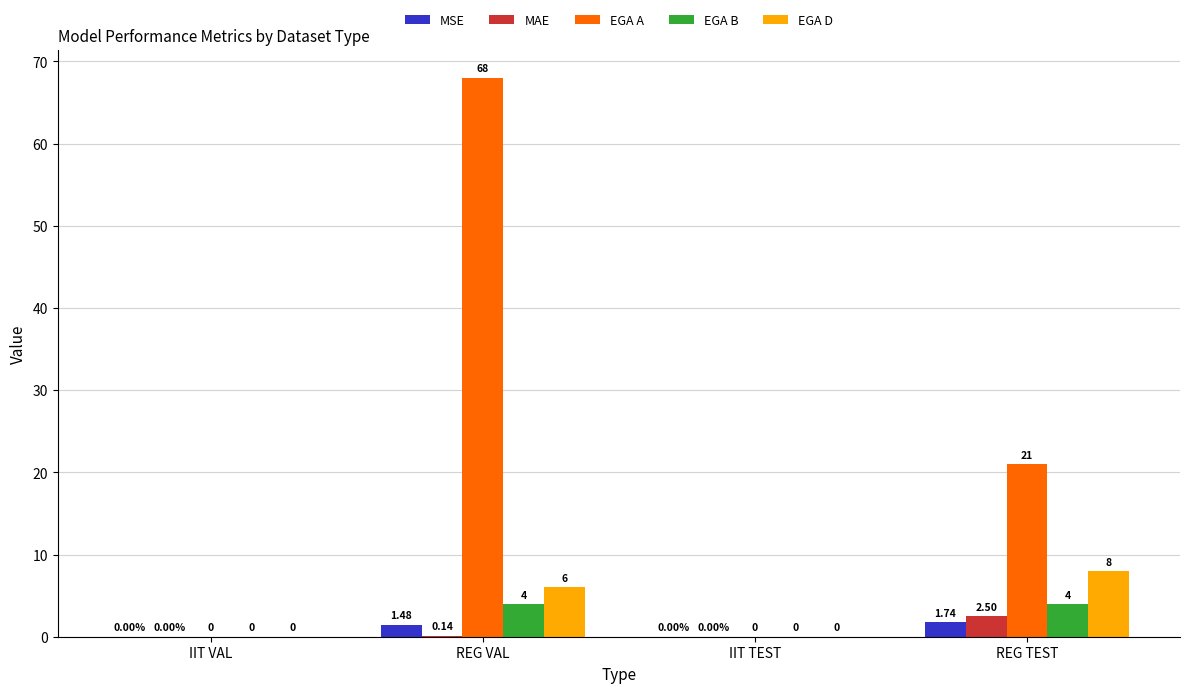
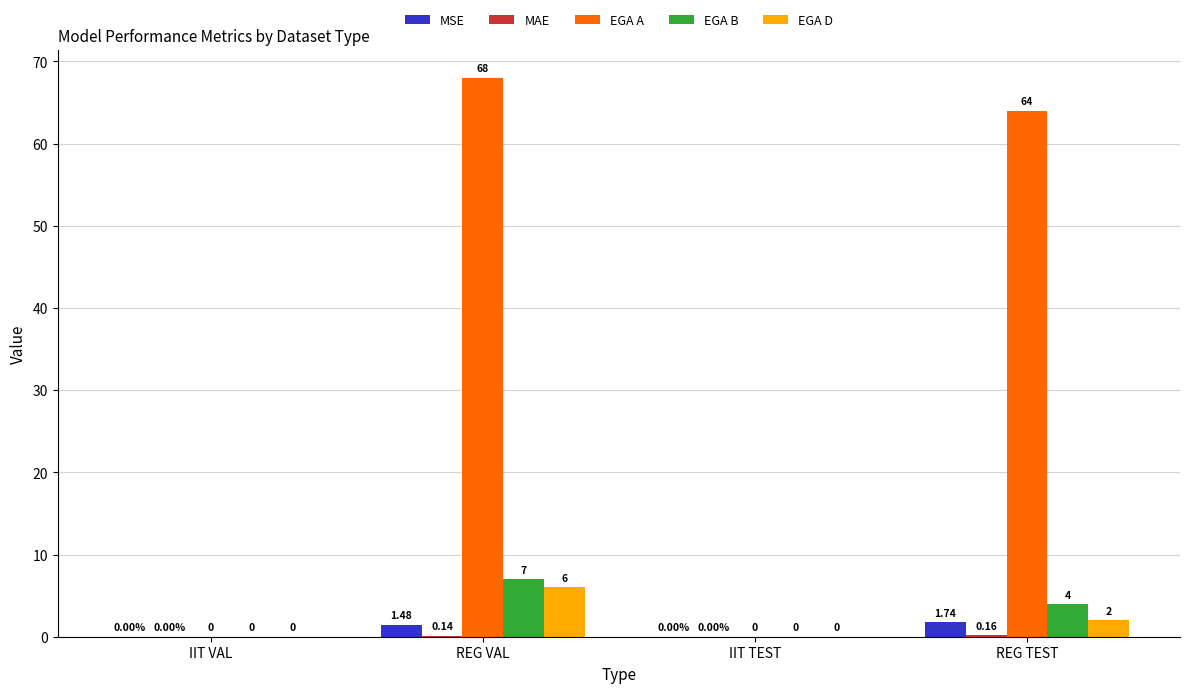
  {
    "MSE": {
      "IIT VAL": "0.00%",
      "REG VAL": "1.48",
      "IIT TEST": "0.00%",
      "REG TEST": "1.74"
    },
    "MAE": {
      "IIT VAL": "0.00%",
      "REG VAL": "0.14",
      "IIT TEST": "0.00%",
-     "REG TEST": "2.50"
+     "REG TEST": "0.16"
    },
    "EGA A": {
      "IIT VAL": "0",
      "REG VAL": "68",
      "IIT TEST": "0",
-     "REG TEST": "21"
+     "REG TEST": "64"
    },
    "EGA B": {
      "IIT VAL": "0",
-     "REG VAL": "4",
+     "REG VAL": "7",
      "IIT TEST": "0",
      "REG TEST": "4"
    },
    "EGA D": {
      "IIT VAL": "0",
      "REG VAL": "6",
      "IIT TEST": "0",
-     "REG TEST": "8"
+     "REG TEST": "2"
    }
  }
